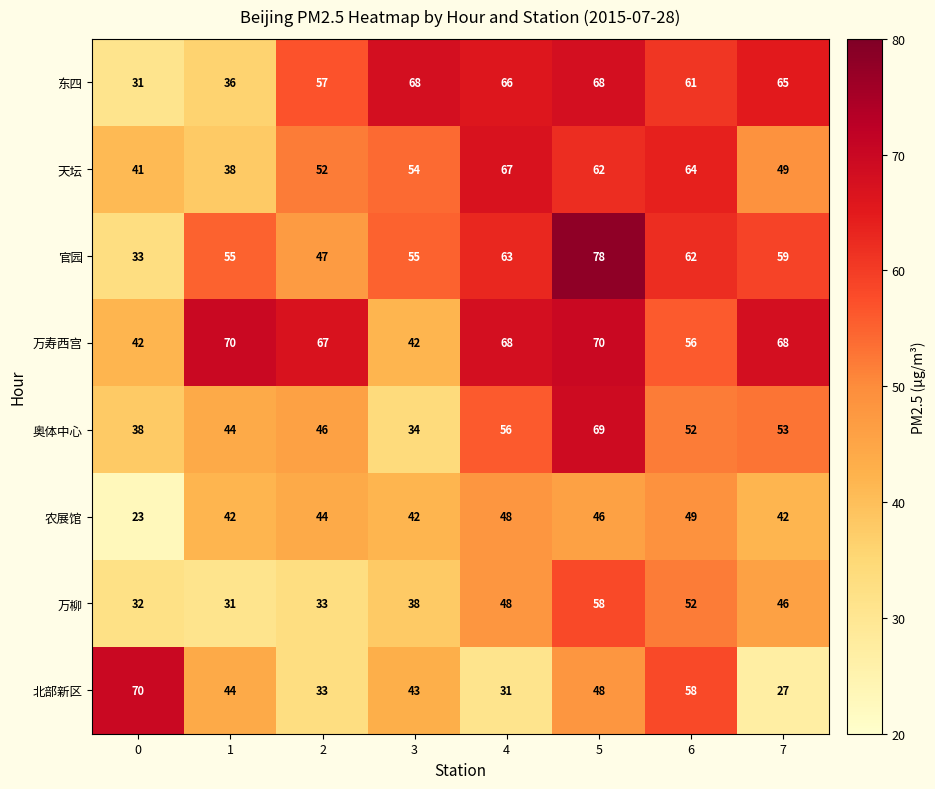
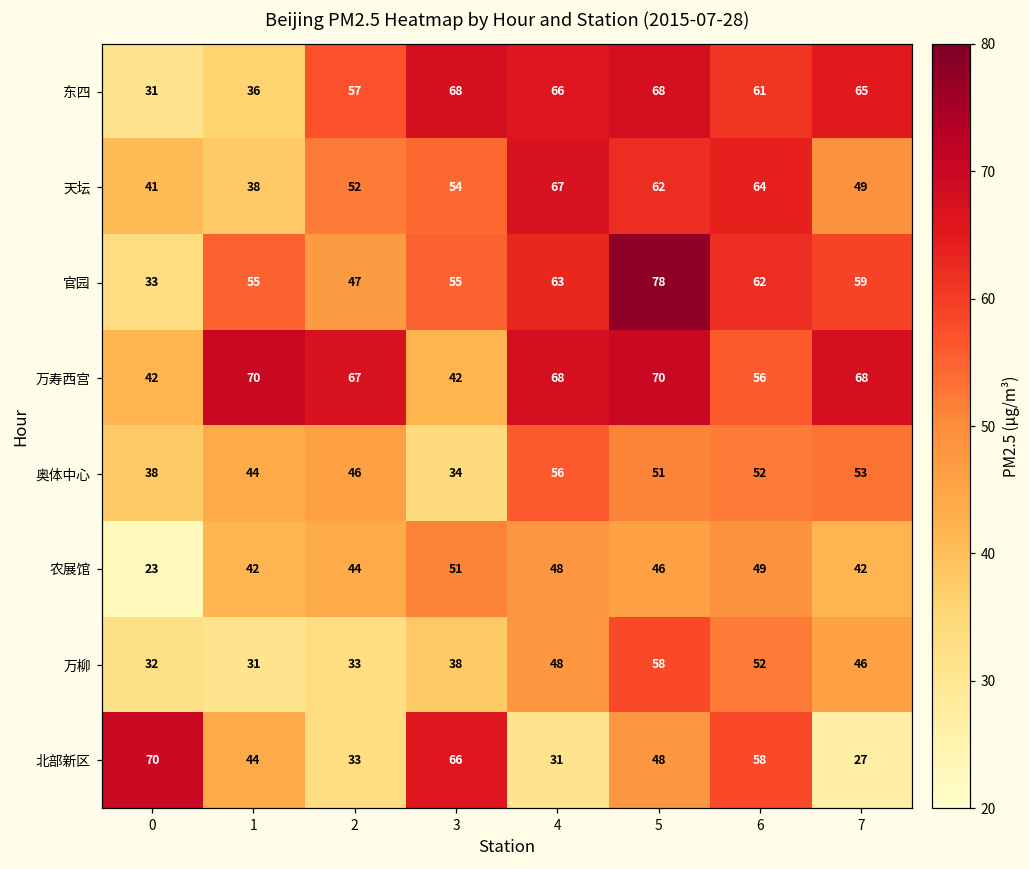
  {
    "东四": {
      "0": 31,
      "1": 36,
      "2": 57,
      "3": 68,
      "4": 66,
      "5": 68,
      "6": 61,
      "7": 65
    },
    "天坛": {
      "0": 41,
      "1": 38,
      "2": 52,
      "3": 54,
      "4": 67,
      "5": 62,
      "6": 64,
      "7": 49
    },
    "官园": {
      "0": 33,
      "1": 55,
      "2": 47,
      "3": 55,
      "4": 63,
      "5": 78,
      "6": 62,
      "7": 59
    },
    "万寿西宫": {
      "0": 42,
      "1": 70,
      "2": 67,
      "3": 42,
      "4": 68,
      "5": 70,
      "6": 56,
      "7": 68
    },
    "奥体中心": {
      "0": 38,
      "1": 44,
      "2": 46,
      "3": 34,
      "4": 56,
-     "5": 69,
+     "5": 51,
      "6": 52,
      "7": 53
    },
    "农展馆": {
      "0": 23,
      "1": 42,
      "2": 44,
-     "3": 42,
+     "3": 51,
      "4": 48,
      "5": 46,
      "6": 49,
      "7": 42
    },
    "万柳": {
      "0": 32,
      "1": 31,
      "2": 33,
      "3": 38,
      "4": 48,
      "5": 58,
      "6": 52,
      "7": 46
    },
    "北部新区": {
      "0": 70,
      "1": 44,
      "2": 33,
-     "3": 43,
+     "3": 66,
      "4": 31,
      "5": 48,
      "6": 58,
      "7": 27
    }
  }
